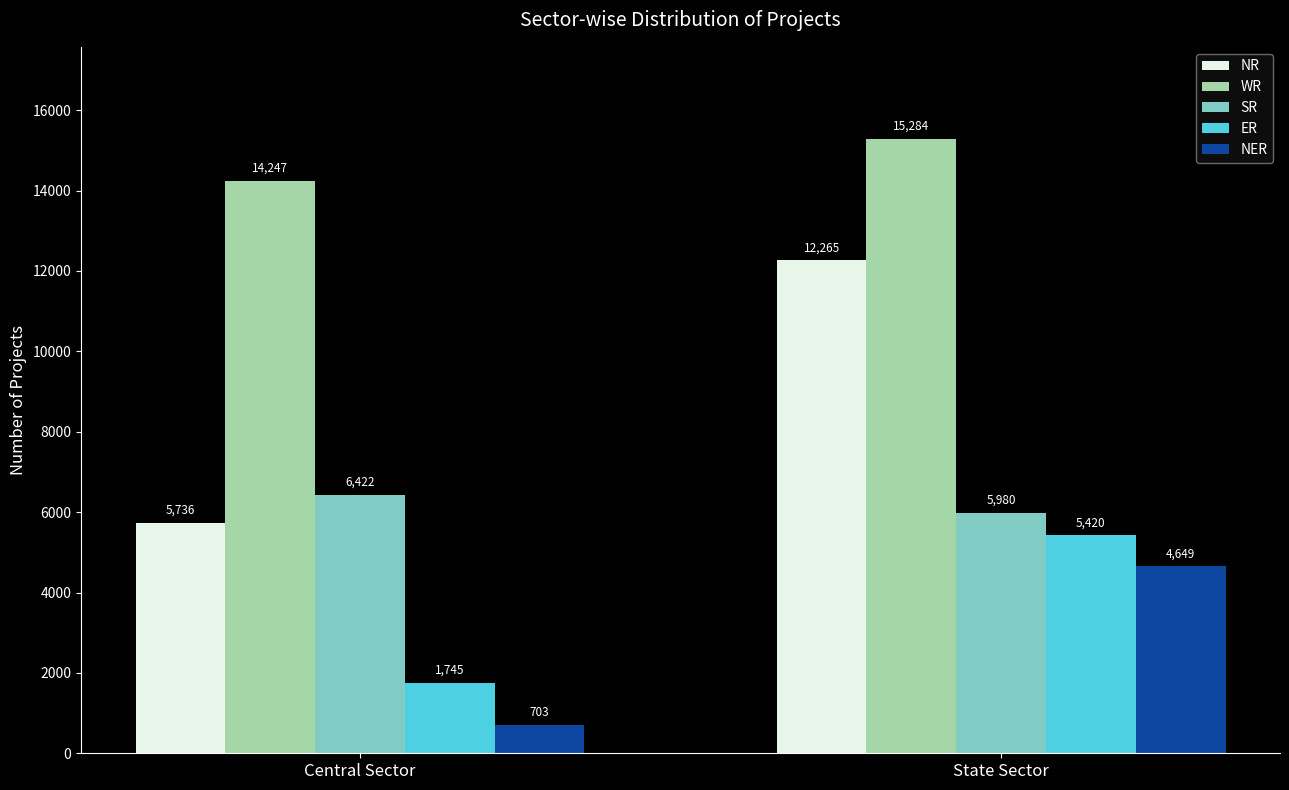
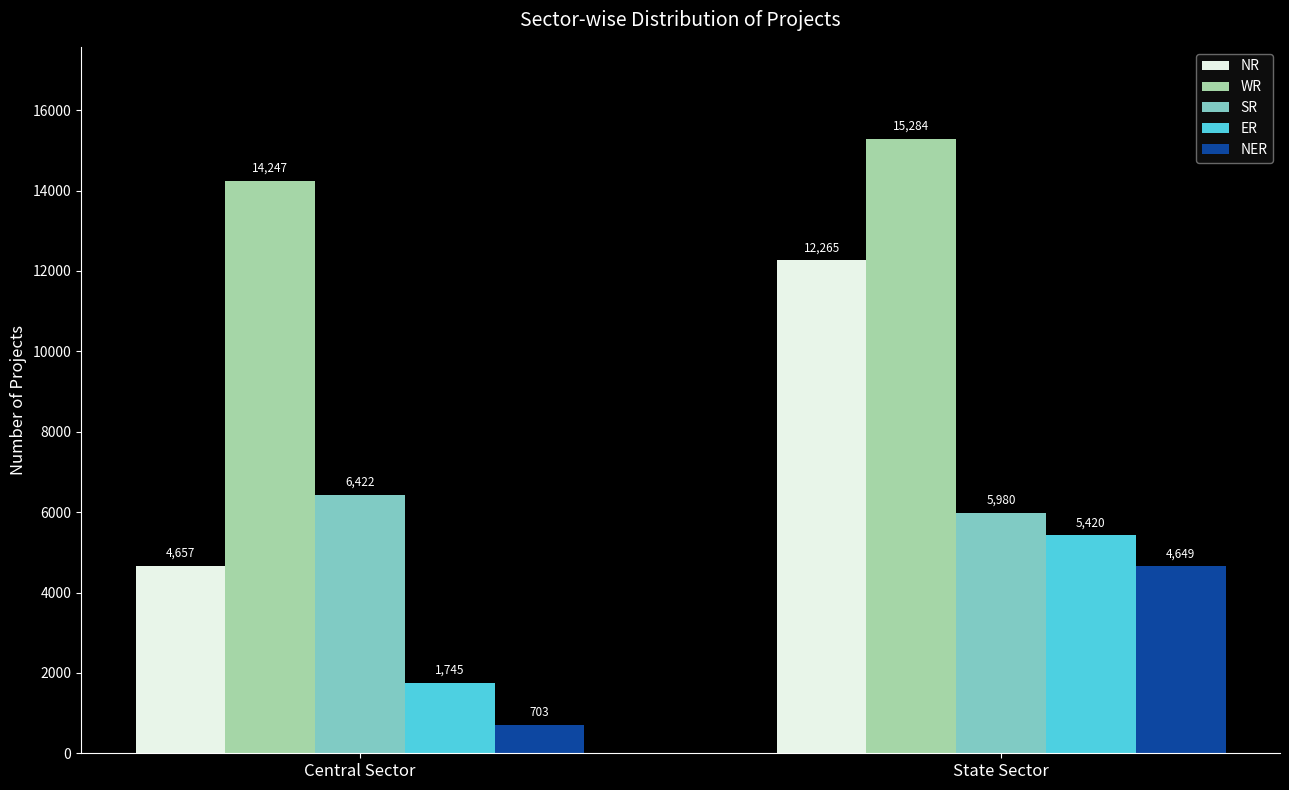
  {
    "NR": {
-     "Central Sector": "5,736",
+     "Central Sector": "4,657",
      "State Sector": "12,265"
    },
    "NER": {
      "Central Sector": "703",
      "State Sector": "4,649"
    }
  }
